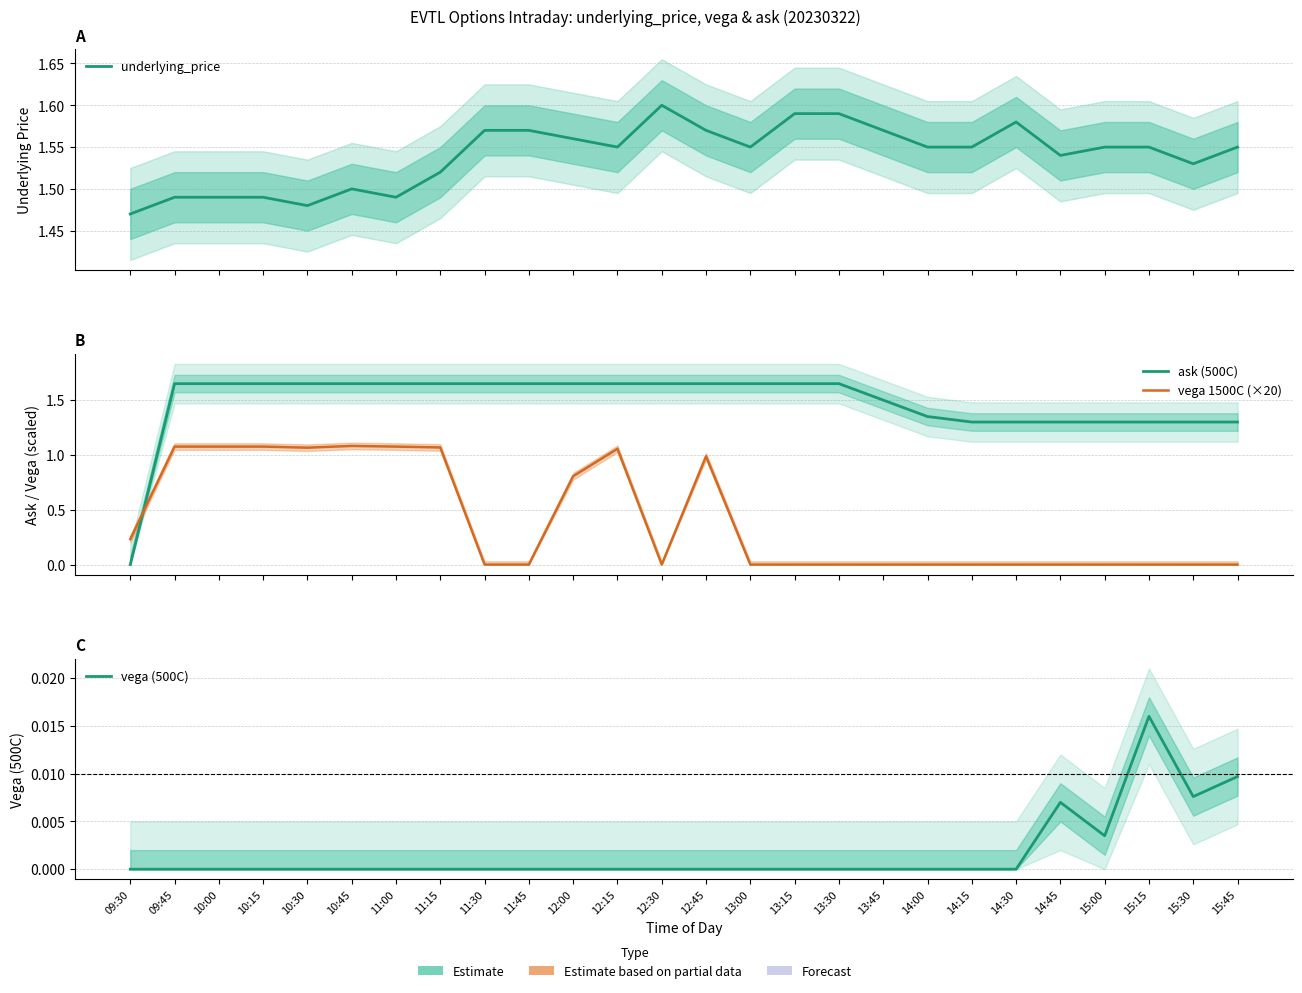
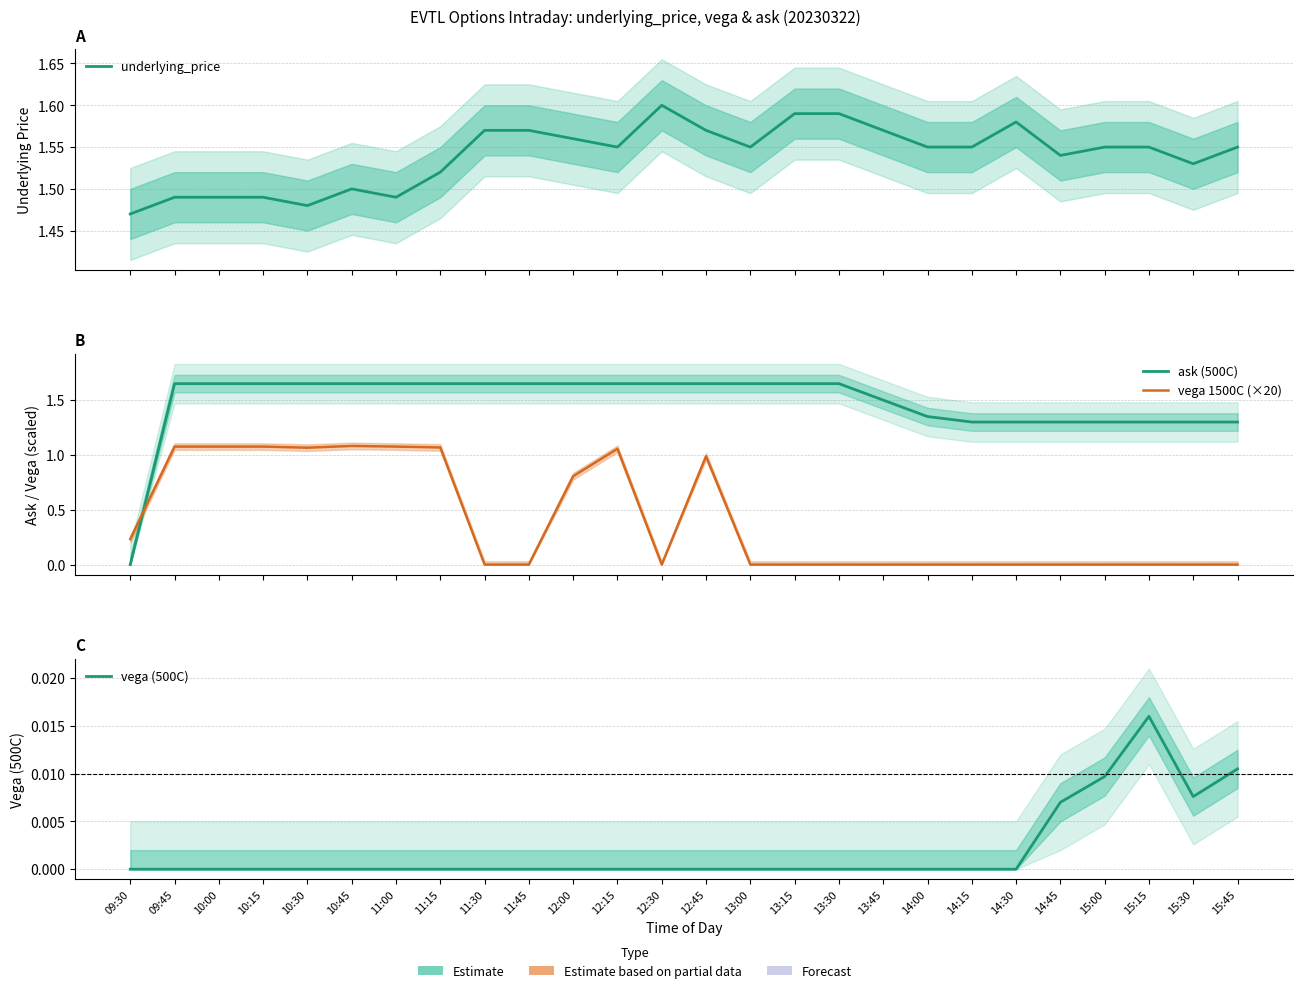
  {
    "C": {
      "vega (500C)": {
        "09:30": 0.000,
        "09:45": 0.000,
        "10:00": 0.000,
        "10:15": 0.000,
        "10:30": 0.000,
        "10:45": 0.000,
        "11:00": 0.000,
        "11:15": 0.000,
        "11:30": 0.000,
        "11:45": 0.000,
        "12:00": 0.000,
        "12:15": 0.000,
        "12:30": 0.000,
        "12:45": 0.000,
        "13:00": 0.000,
        "13:15": 0.000,
        "13:30": 0.000,
        "13:45": 0.000,
        "14:00": 0.000,
        "14:15": 0.000,
        "14:30": 0.000,
        "14:45": 0.007,
-       "15:00": 0.004,
+       "15:00": 0.010,
        "15:15": 0.016,
        "15:30": 0.008,
-       "15:45": 0.010
+       "15:45": 0.011
      }
    }
  }
